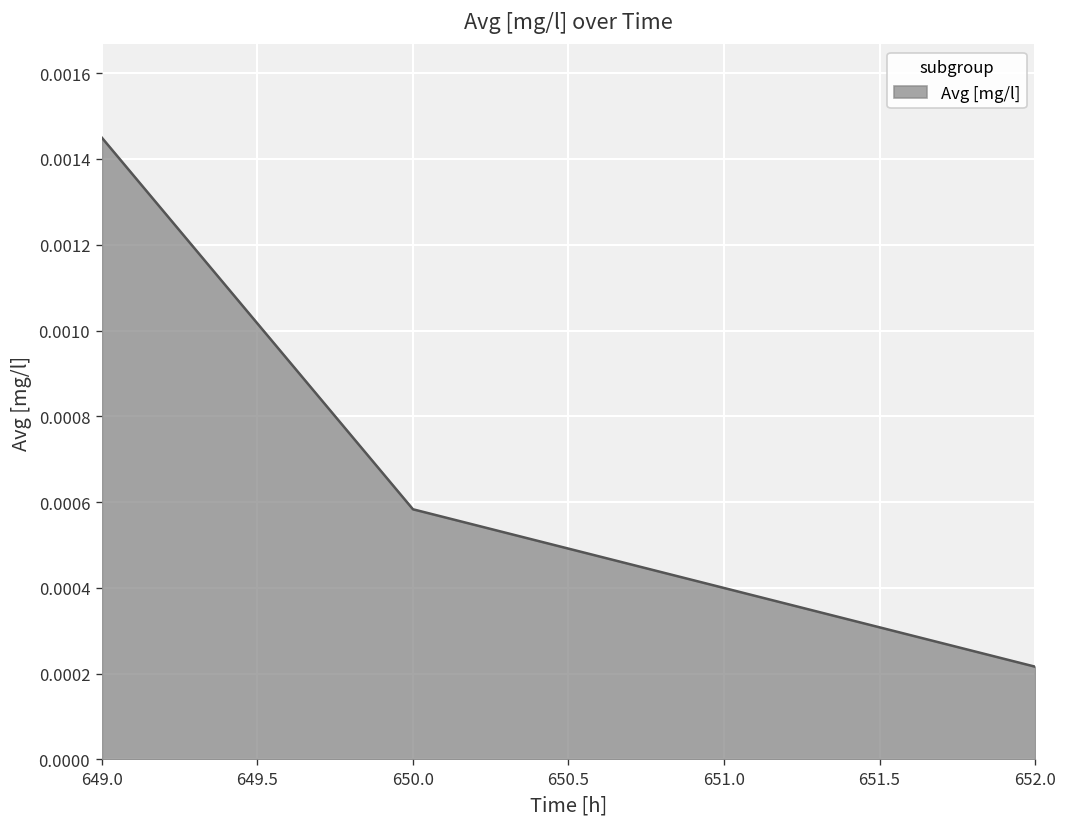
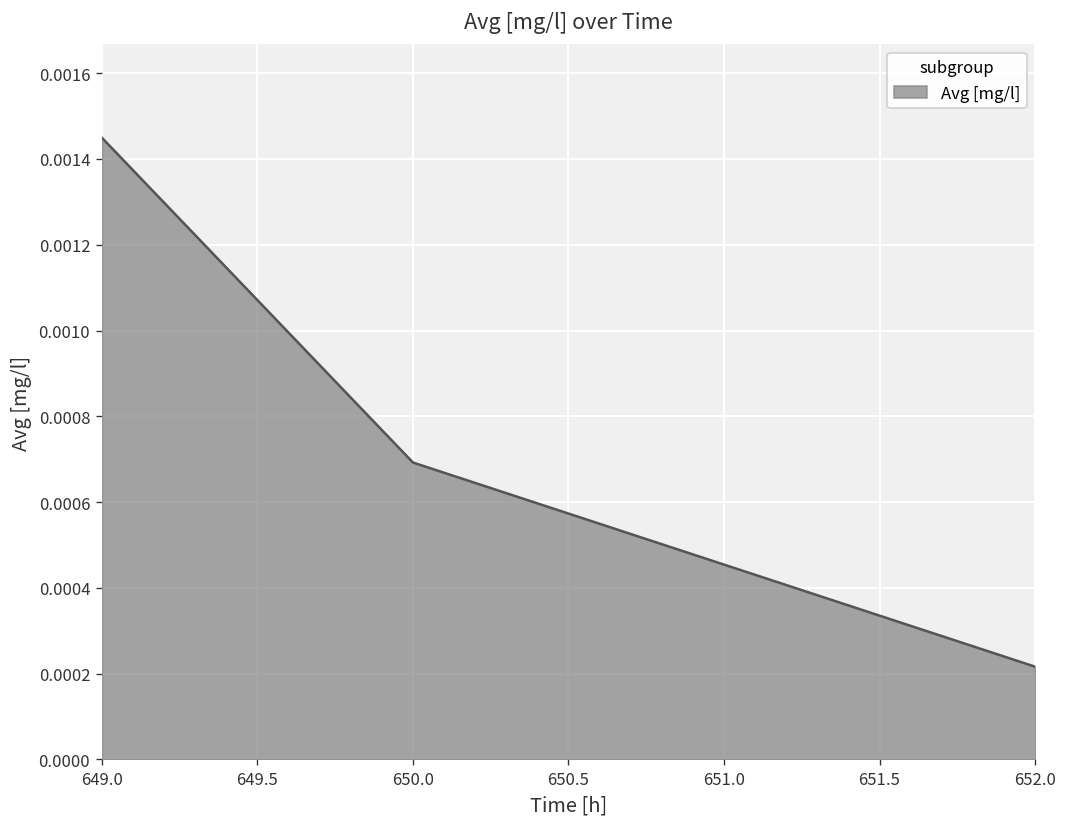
  {
    "649.0": 0.00145,
-   "650.0": 0.00058,
+   "650.0": 0.00069,
    "652.0": 0.00022
  }
